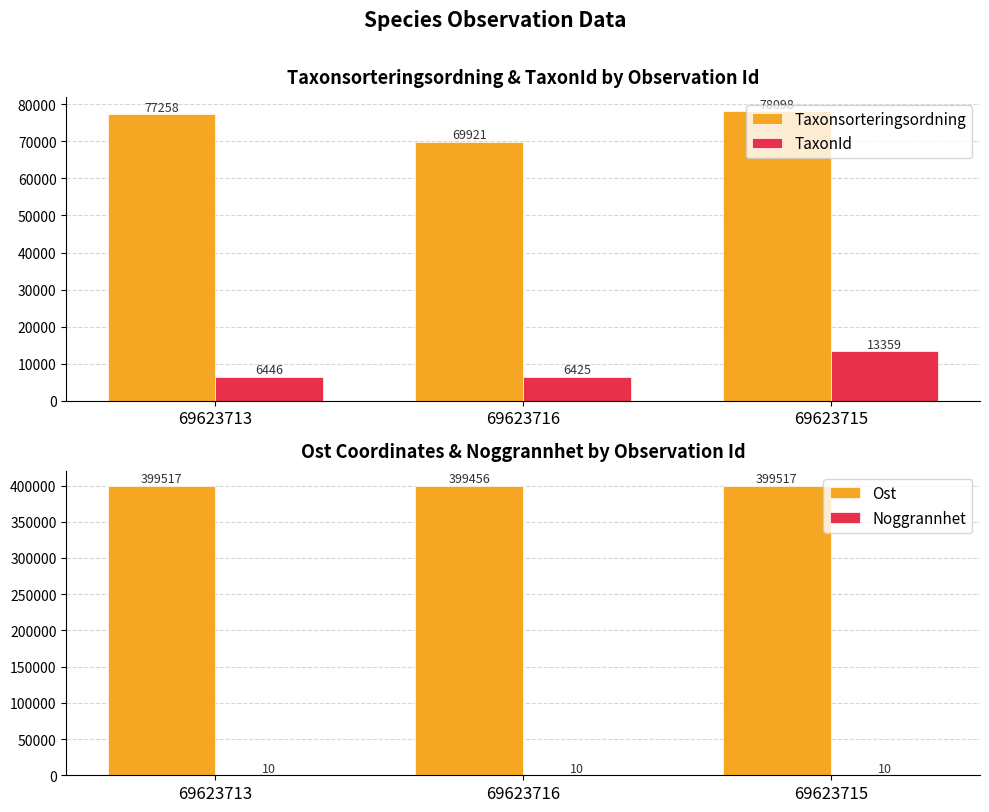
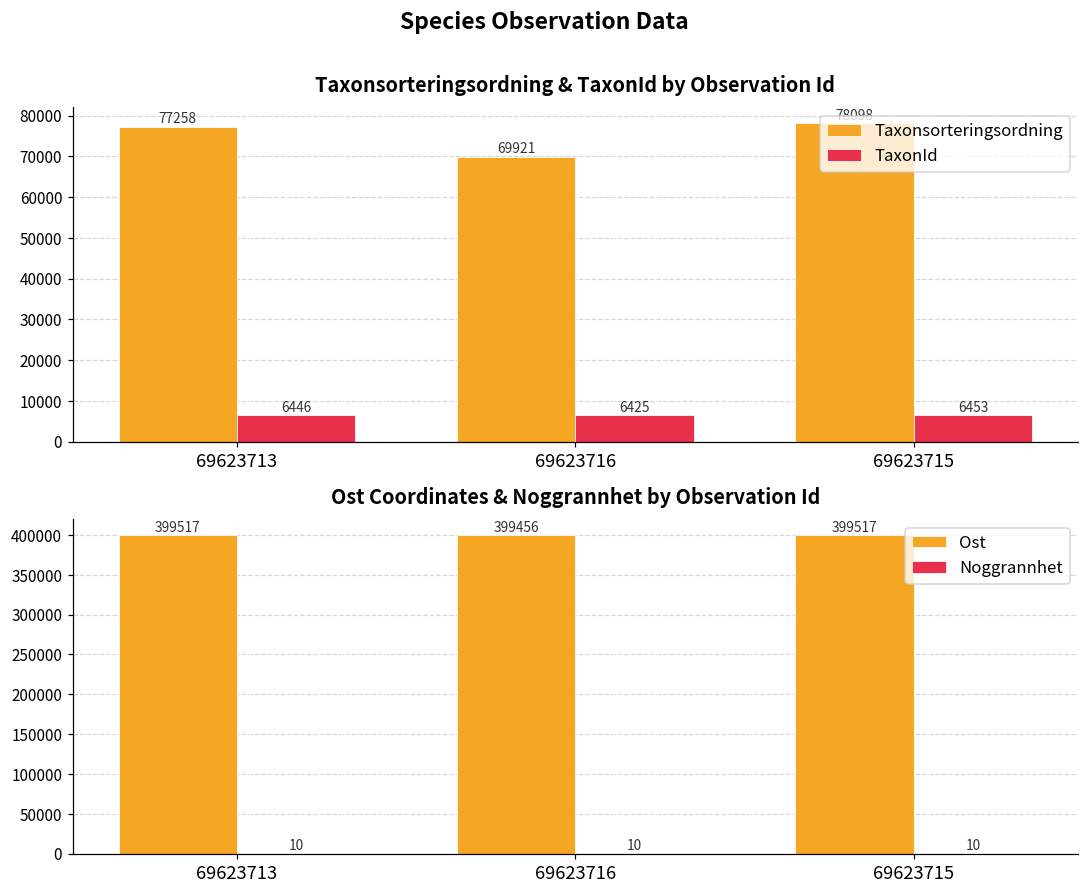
  {
    "Taxonsorteringsordning & TaxonId by Observation Id": {
      "Taxonsorteringsordning": {
        "69623713": 77258,
        "69623716": 69921
      },
      "TaxonId": {
        "69623713": 6446,
        "69623716": 6425,
-       "69623715": 13359
+       "69623715": 6453
      }
    },
    "Ost Coordinates & Noggrannhet by Observation Id": {
      "Ost": {
        "69623713": 399517,
        "69623716": 399456,
        "69623715": 399517
      },
      "Noggrannhet": {
        "69623713": 10,
        "69623716": 10,
        "69623715": 10
      }
    }
  }
